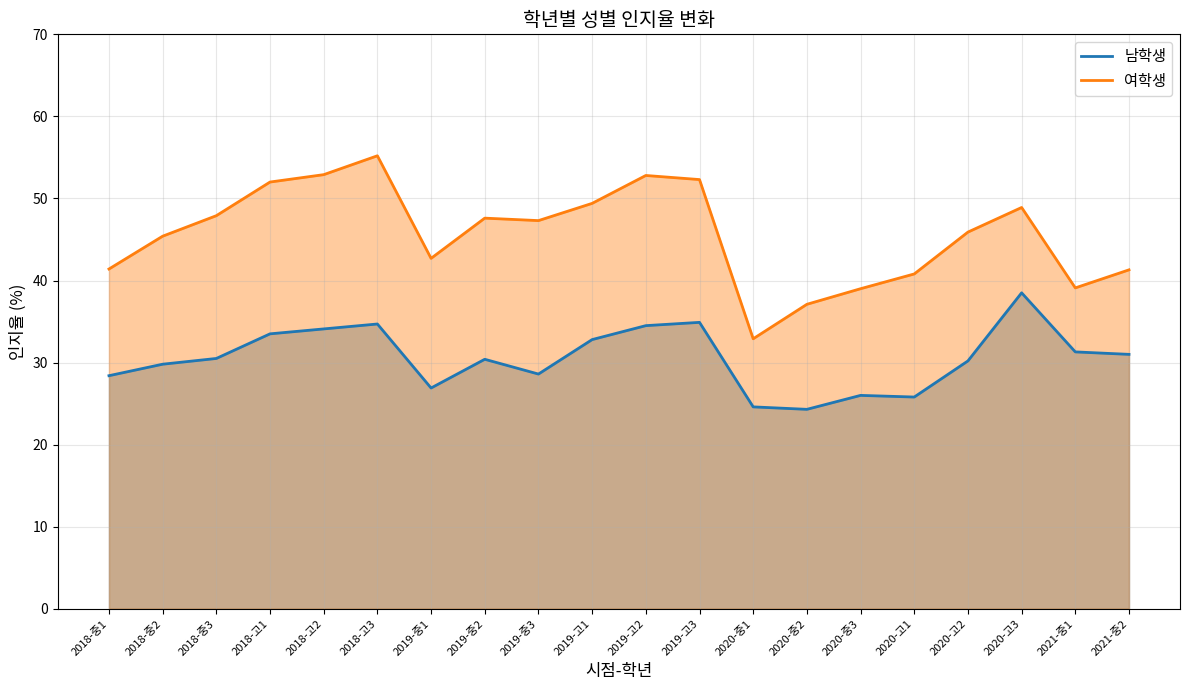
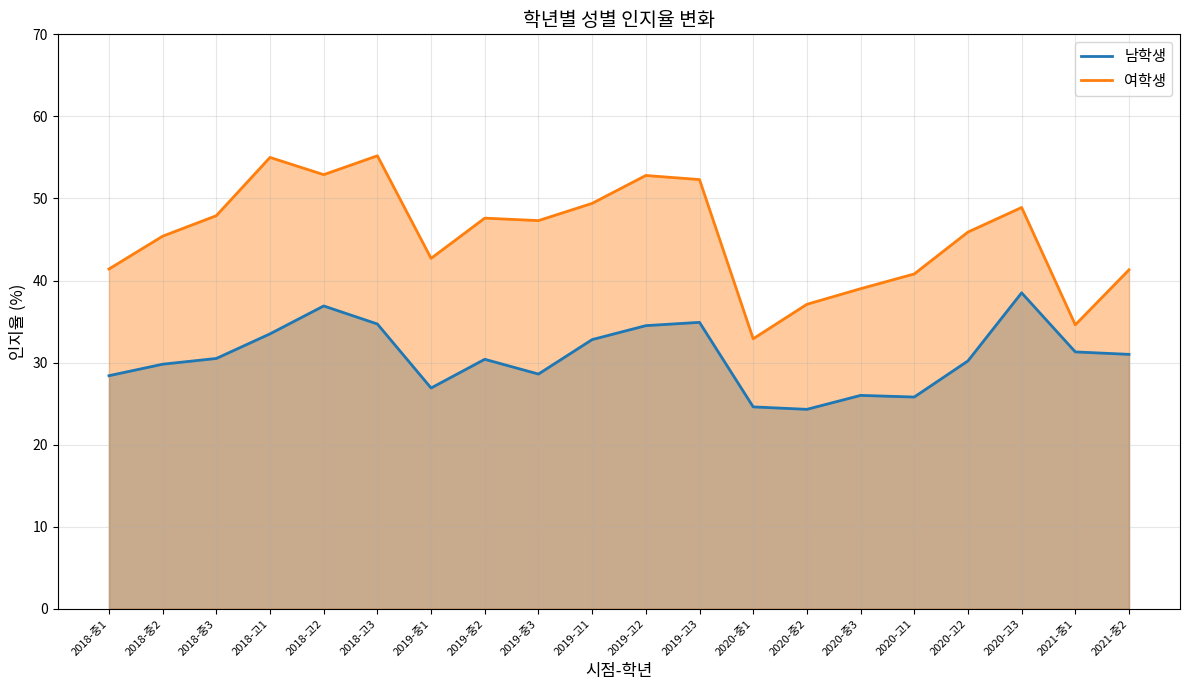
  {
    "남학생": {
      "2018-중1": 28,
      "2018-중2": 30,
      "2018-중3": 31,
      "2018-고1": 34,
-     "2018-고2": 34,
+     "2018-고2": 37,
      "2018-고3": 35,
      "2019-중1": 27,
      "2019-중2": 30,
      "2019-중3": 29,
      "2019-고1": 33,
      "2019-고2": 35,
      "2019-고3": 35,
      "2020-중1": 25,
      "2020-중2": 24,
      "2020-중3": 26,
      "2020-고1": 26,
      "2020-고2": 30,
      "2020-고3": 39,
      "2021-중1": 31,
      "2021-중2": 31
    },
    "여학생": {
      "2018-중1": 41,
      "2018-중2": 45,
      "2018-중3": 48,
-     "2018-고1": 52,
+     "2018-고1": 55,
      "2018-고2": 53,
      "2018-고3": 55,
      "2019-중1": 43,
      "2019-중2": 48,
      "2019-중3": 47,
      "2019-고1": 49,
      "2019-고2": 53,
      "2019-고3": 52,
      "2020-중1": 33,
      "2020-중2": 37,
      "2020-중3": 39,
      "2020-고1": 41,
      "2020-고2": 46,
      "2020-고3": 49,
-     "2021-중1": 39,
+     "2021-중1": 35,
      "2021-중2": 41
    }
  }
